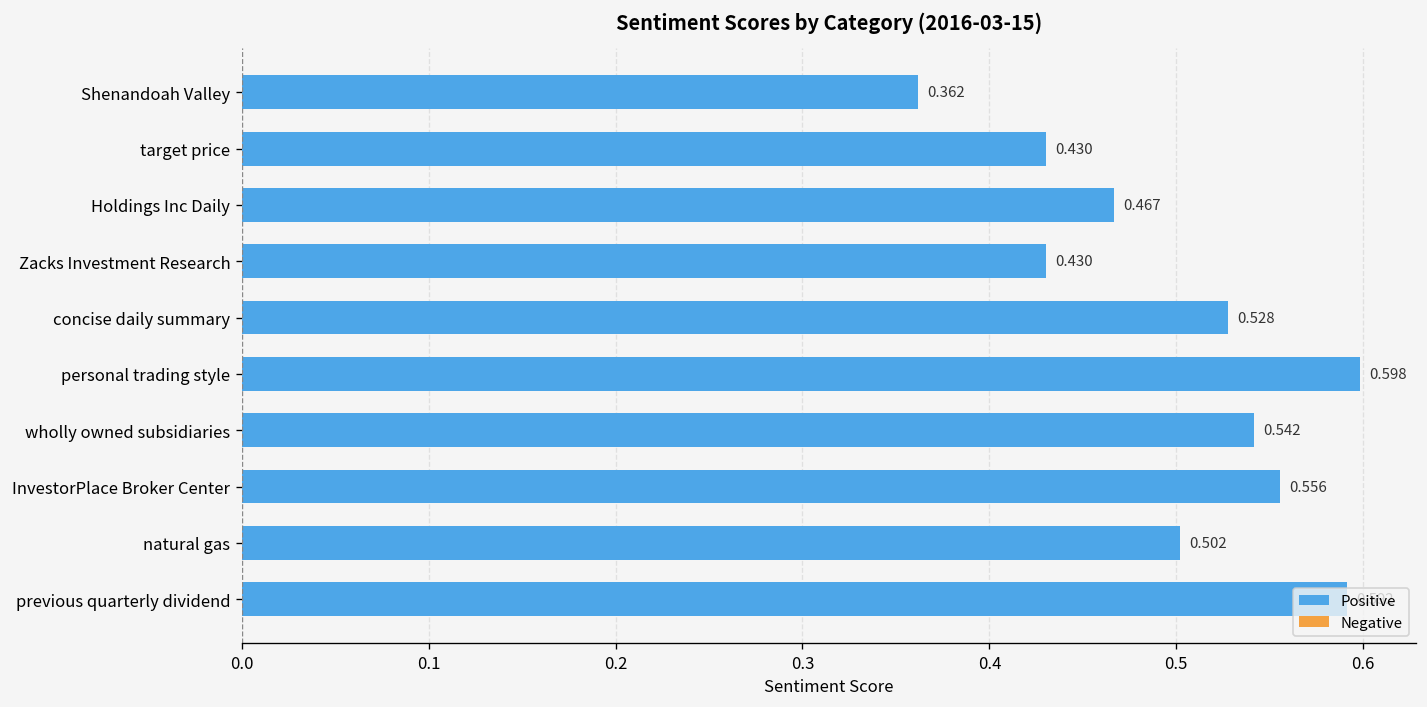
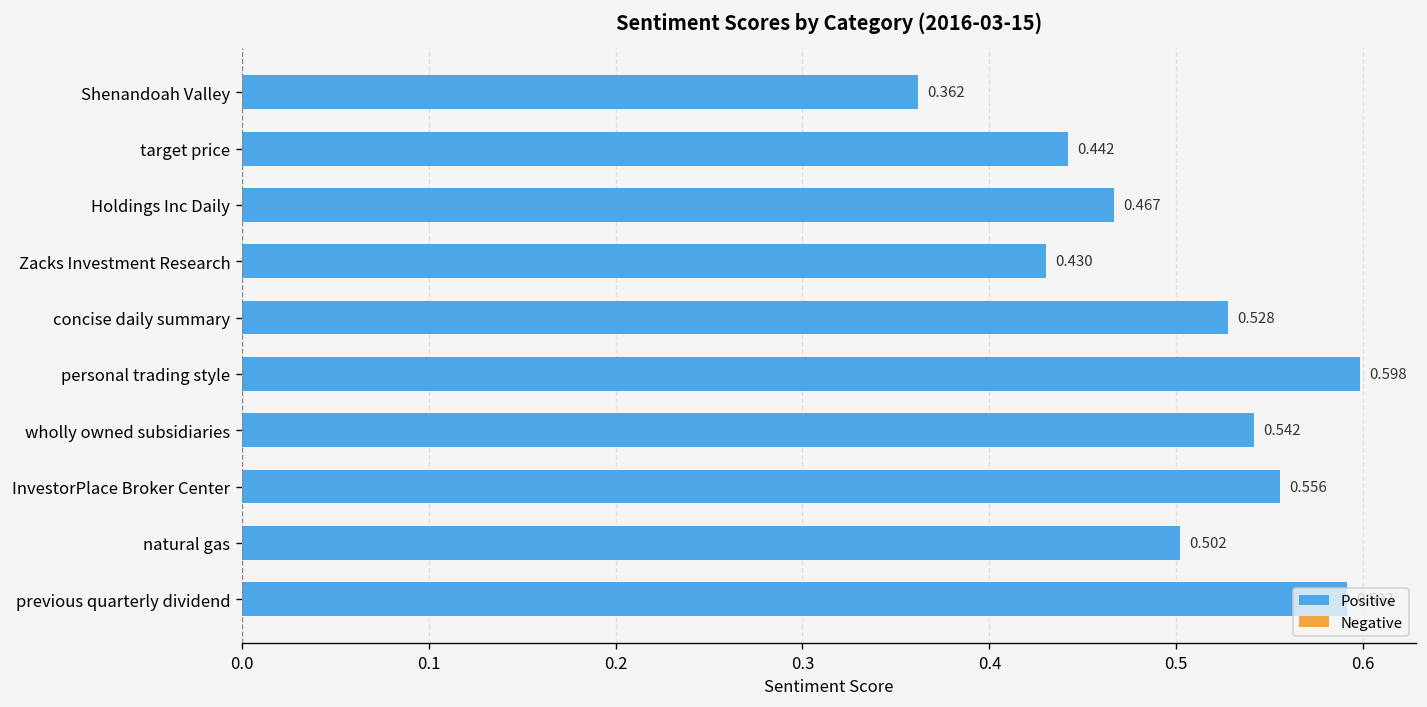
  {
    "Shenandoah Valley": 0.362,
-   "target price": 0.430,
+   "target price": 0.442,
    "Holdings Inc Daily": 0.467,
    "Zacks Investment Research": 0.430,
    "concise daily summary": 0.528,
    "personal trading style": 0.598,
    "wholly owned subsidiaries": 0.542,
    "InvestorPlace Broker Center": 0.556,
    "natural gas": 0.502
  }
